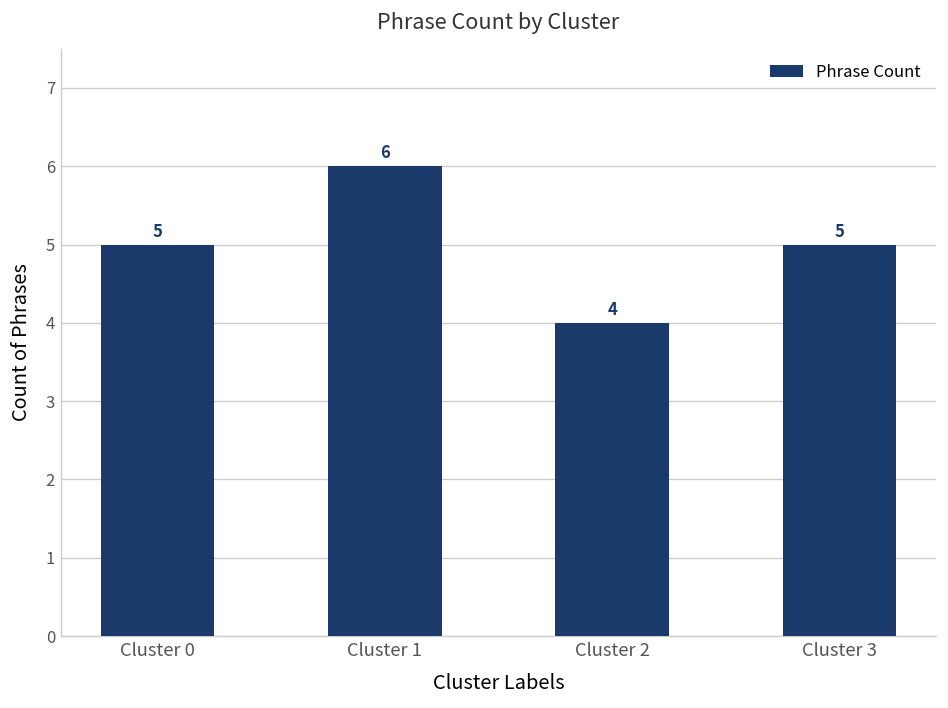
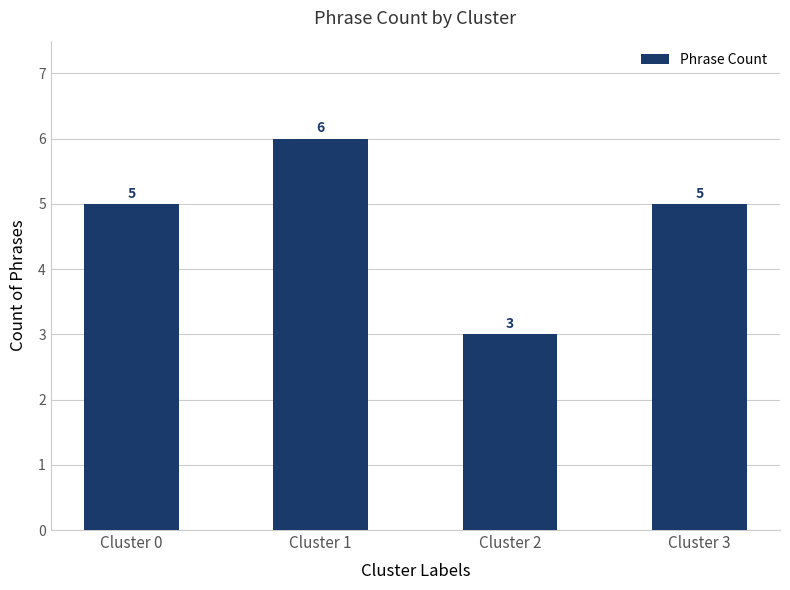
  {
    "Cluster 0": 5,
    "Cluster 1": 6,
-   "Cluster 2": 4,
+   "Cluster 2": 3,
    "Cluster 3": 5
  }
